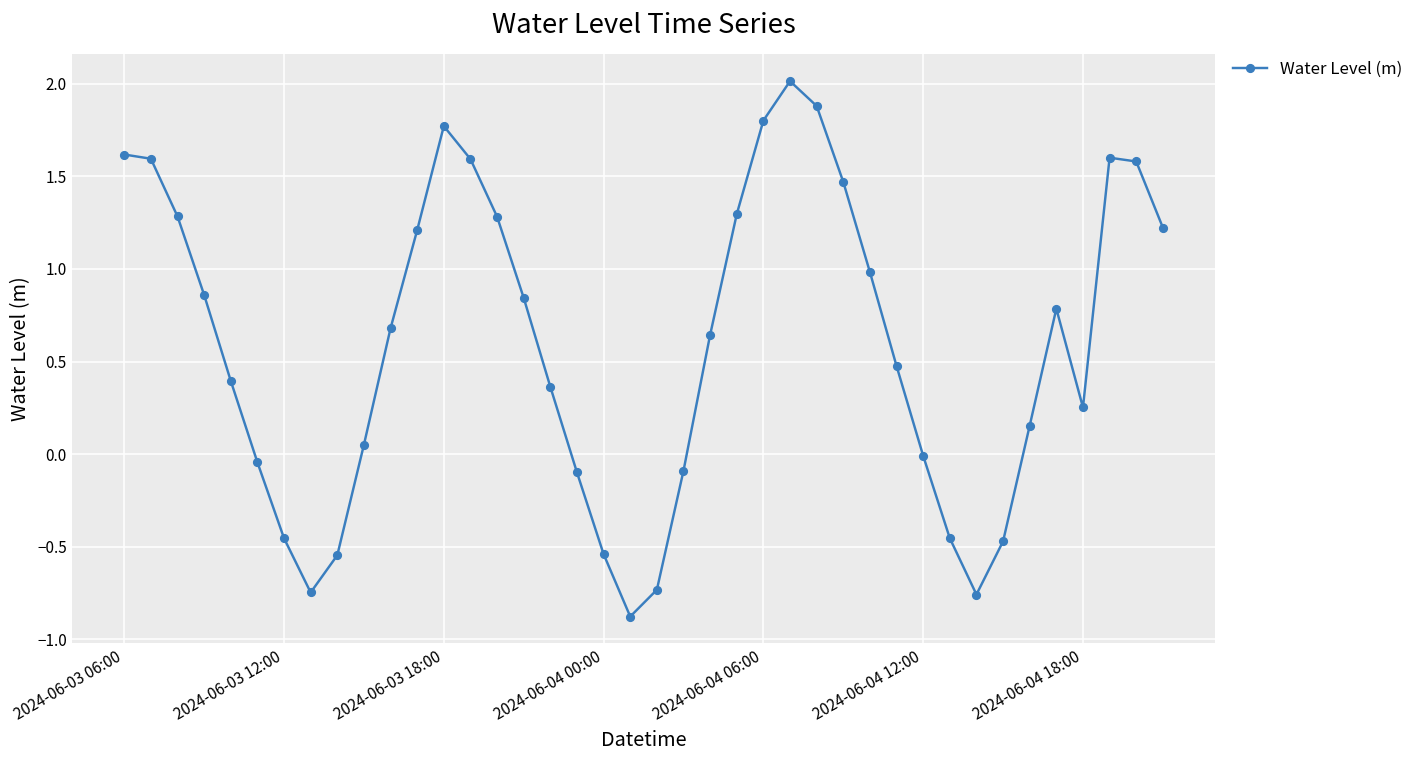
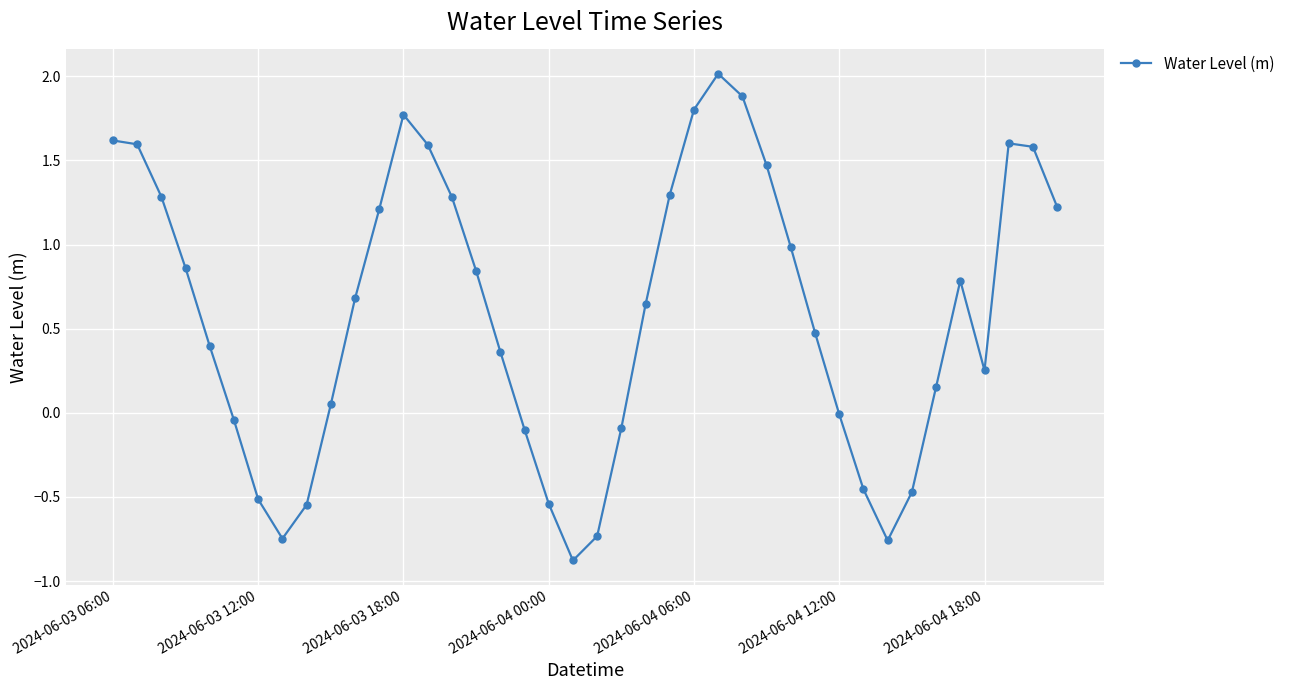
  {
    "2024-06-03 06:00": 1.62,
-   "2024-06-03 12:00": -0.45,
+   "2024-06-03 12:00": -0.51,
    "2024-06-03 18:00": 1.77,
    "2024-06-04 00:00": -0.54,
    "2024-06-04 06:00": 1.80,
    "2024-06-04 12:00": -0.01,
    "2024-06-04 18:00": 0.25
  }
